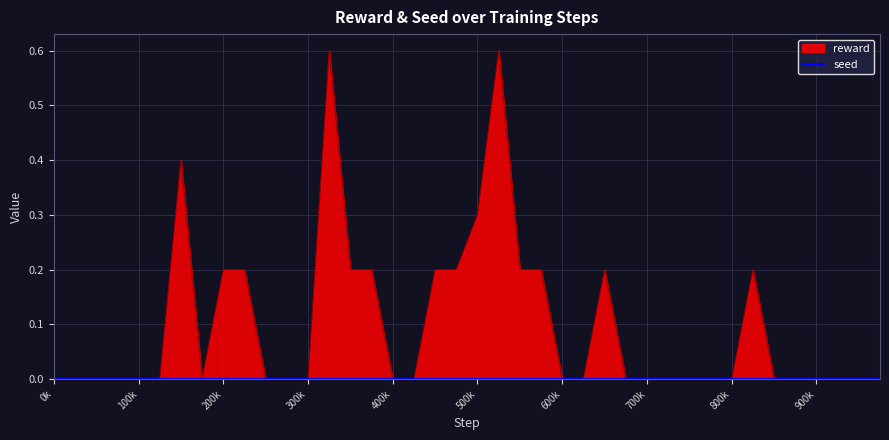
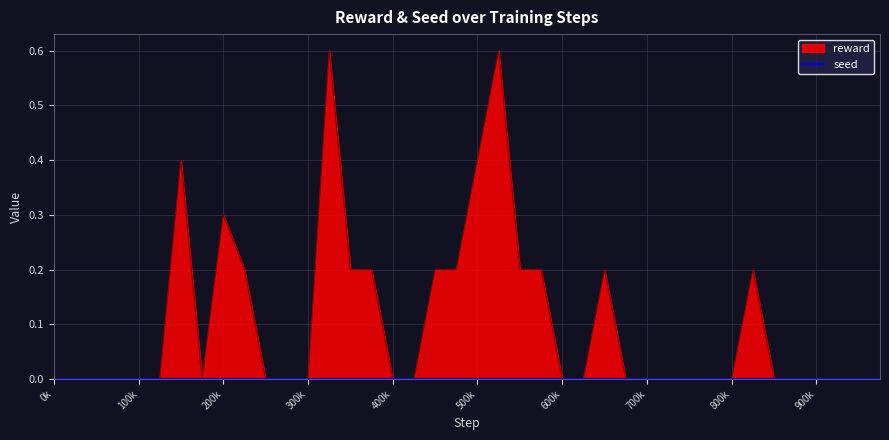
  {
    "reward": {
-     "200k": 0.2,
-     "500k": 0.3
+     "200k": 0.3,
+     "500k": 0.4
    },
    "seed": {
      "200k": 0.0,
      "500k": 0.0
    }
  }
